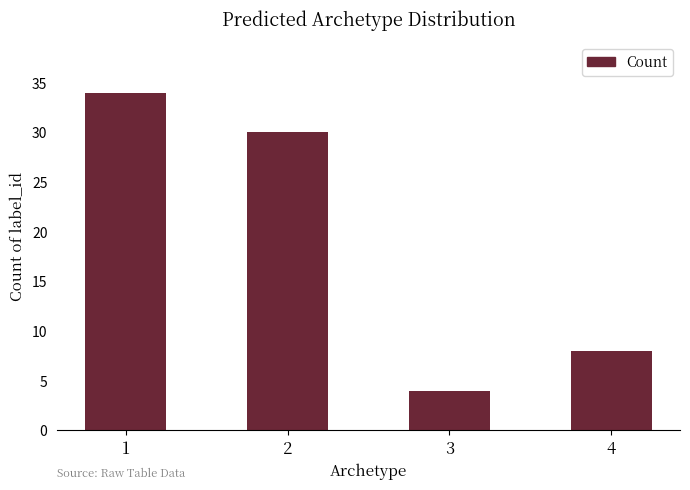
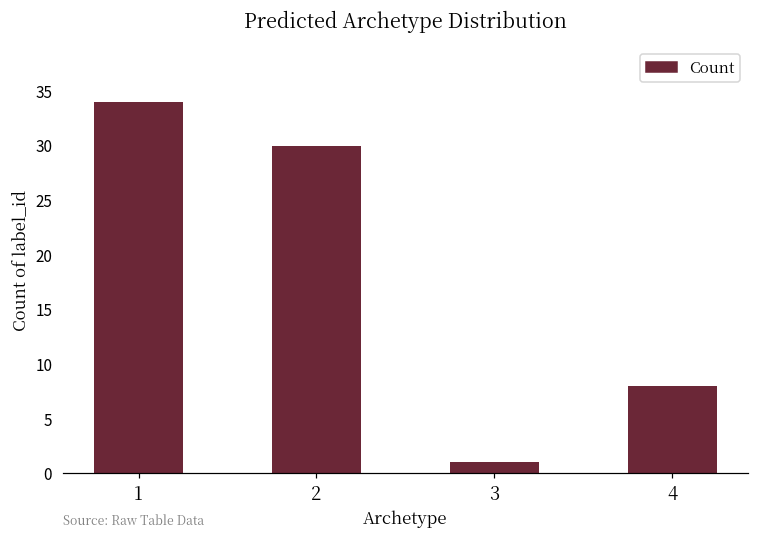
  {
    "1": 34,
    "2": 30,
-   "3": 4,
+   "3": 1,
    "4": 8
  }
